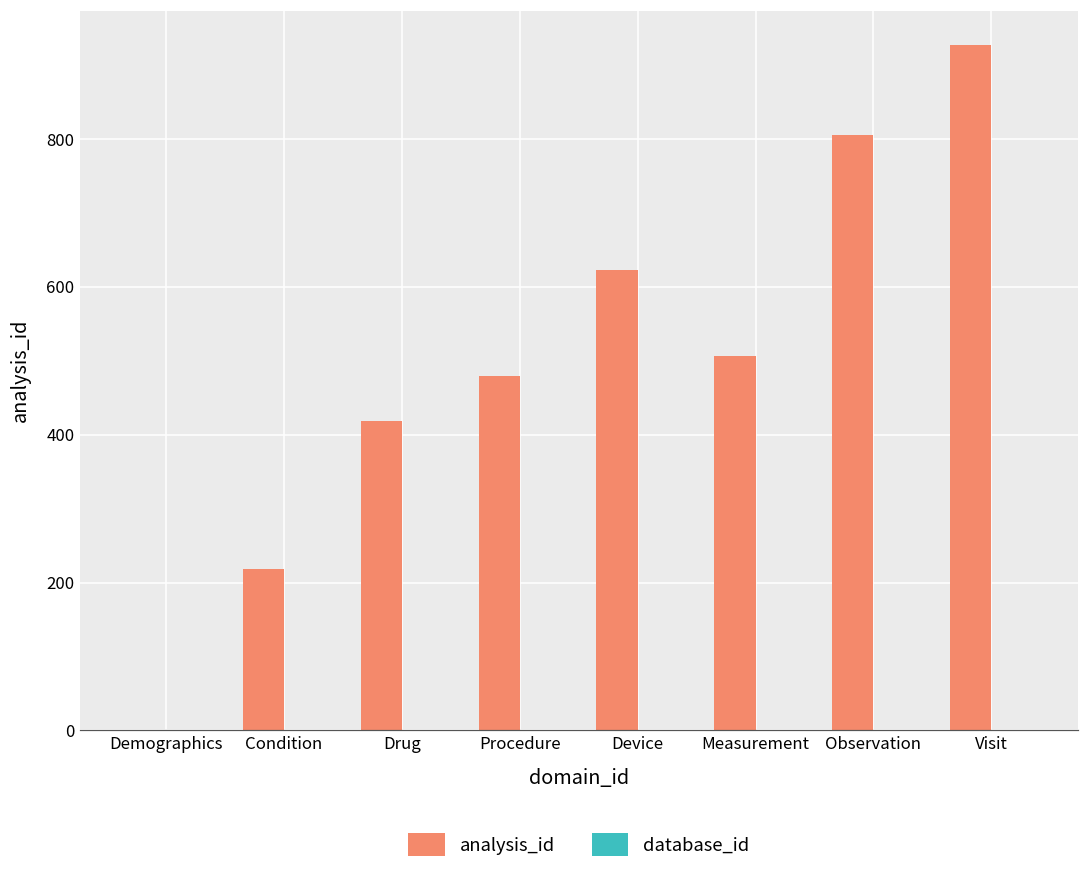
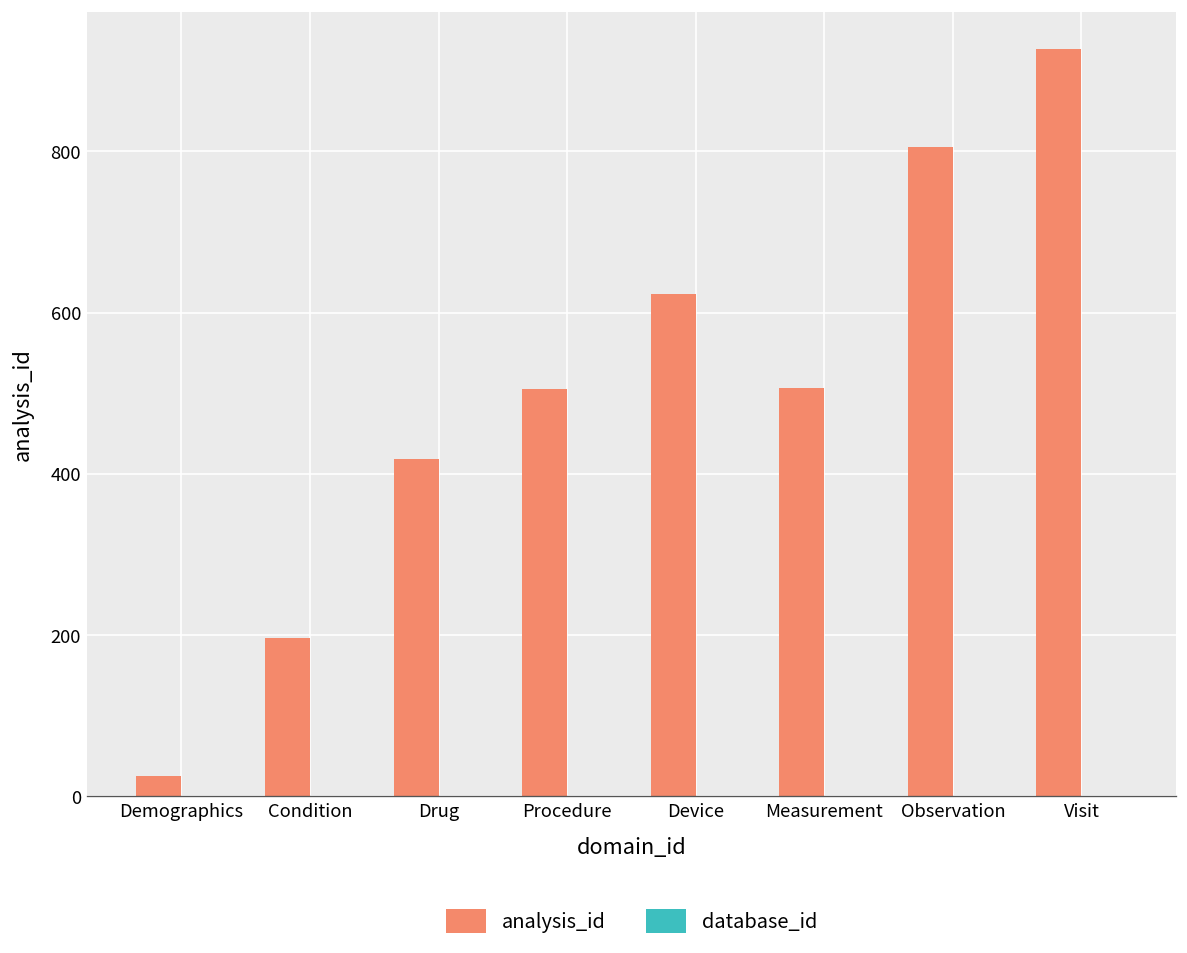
  {
    "analysis_id": {
-     "Demographics": 0,
-     "Condition": 220,
+     "Demographics": 30,
+     "Condition": 200,
      "Drug": 420,
-     "Procedure": 480,
+     "Procedure": 510,
      "Device": 620,
      "Measurement": 510,
      "Observation": 810,
      "Visit": 930
    }
  }
